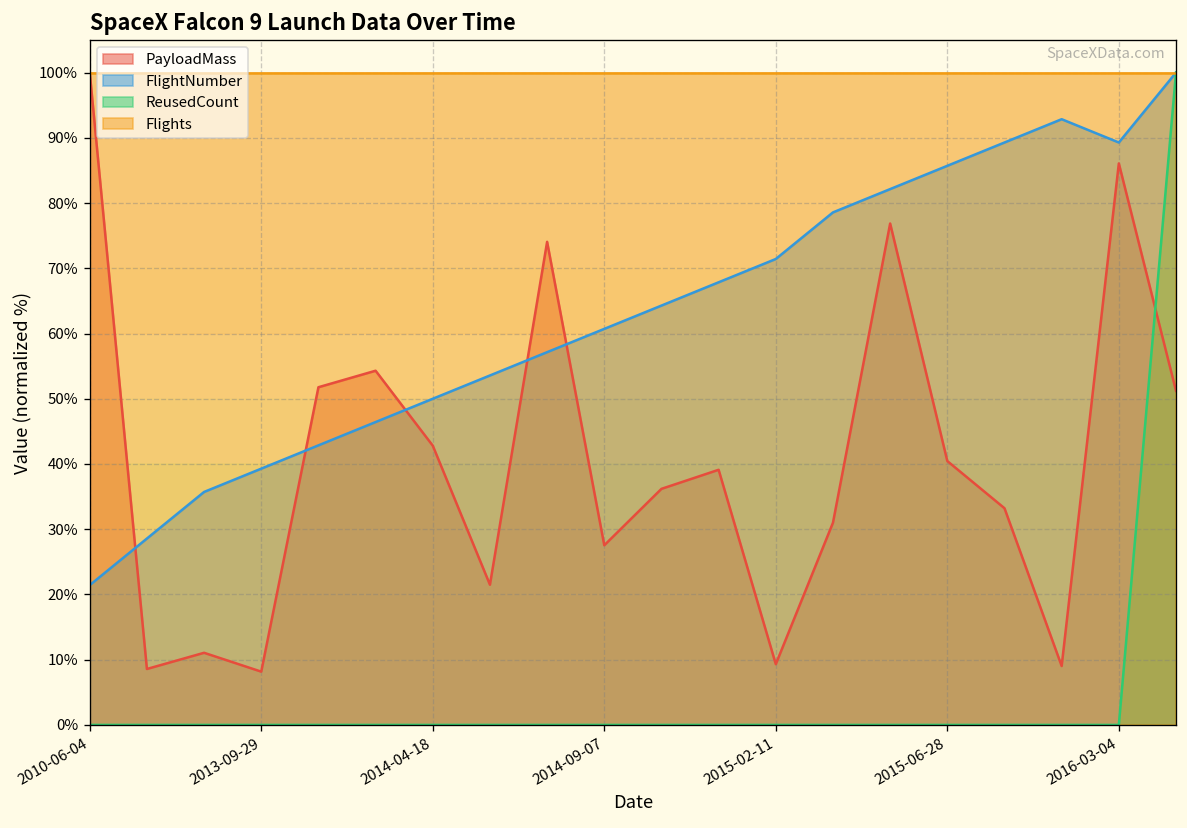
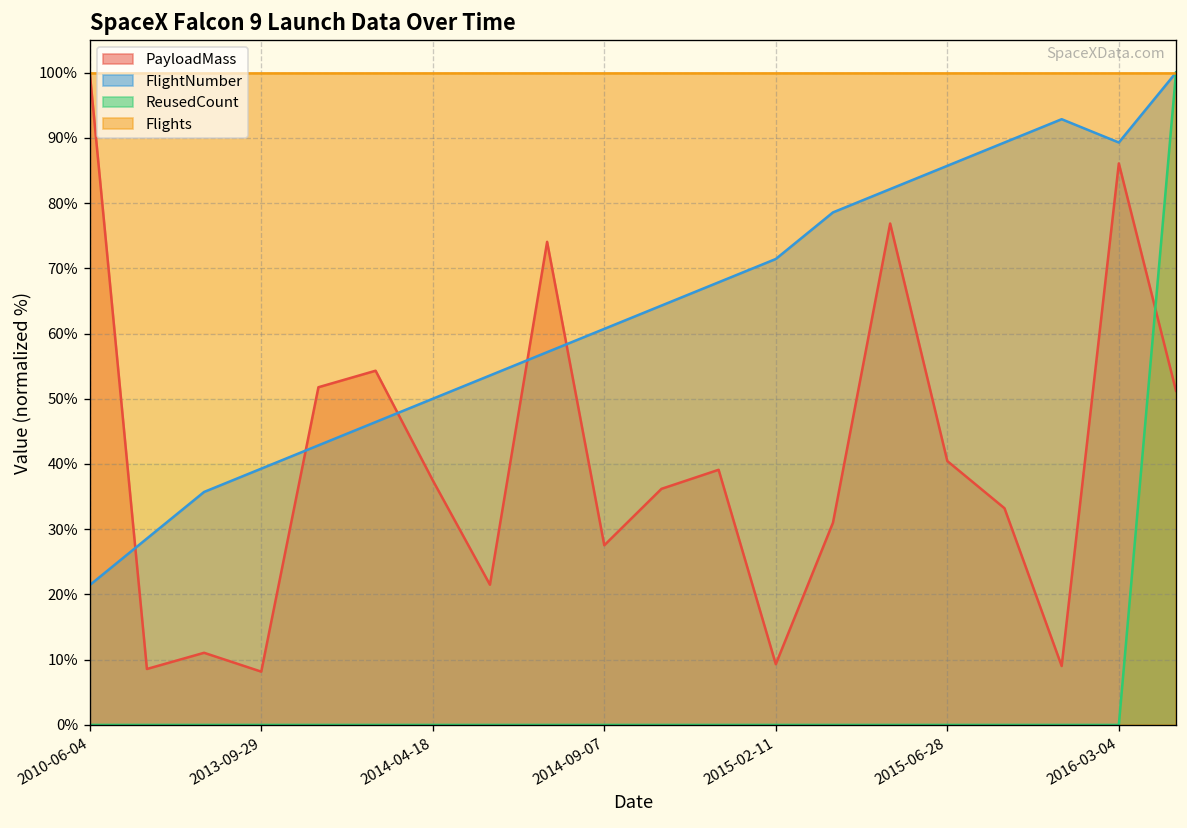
  {
    "PayloadMass": {
      "2013-09-29": "8%",
-     "2014-04-18": "43%",
+     "2014-04-18": "37%",
      "2014-09-07": "28%",
      "2015-02-11": "9%",
      "2015-06-28": "40%",
      "2016-03-04": "86%"
    },
    "FlightNumber": {
      "2010-06-04": "21%",
      "2013-09-29": "39%",
      "2014-04-18": "50%",
      "2014-09-07": "61%",
      "2015-02-11": "71%",
      "2015-06-28": "86%",
      "2016-03-04": "89%"
    },
    "ReusedCount": {
      "2010-06-04": "0%",
      "2013-09-29": "0%",
      "2014-04-18": "0%",
      "2014-09-07": "0%",
      "2015-02-11": "0%",
      "2015-06-28": "0%",
      "2016-03-04": "0%"
    },
    "Flights": {
      "2013-09-29": "100%",
      "2014-04-18": "100%",
      "2014-09-07": "100%",
      "2015-02-11": "100%",
      "2015-06-28": "100%",
      "2016-03-04": "100%"
    }
  }
